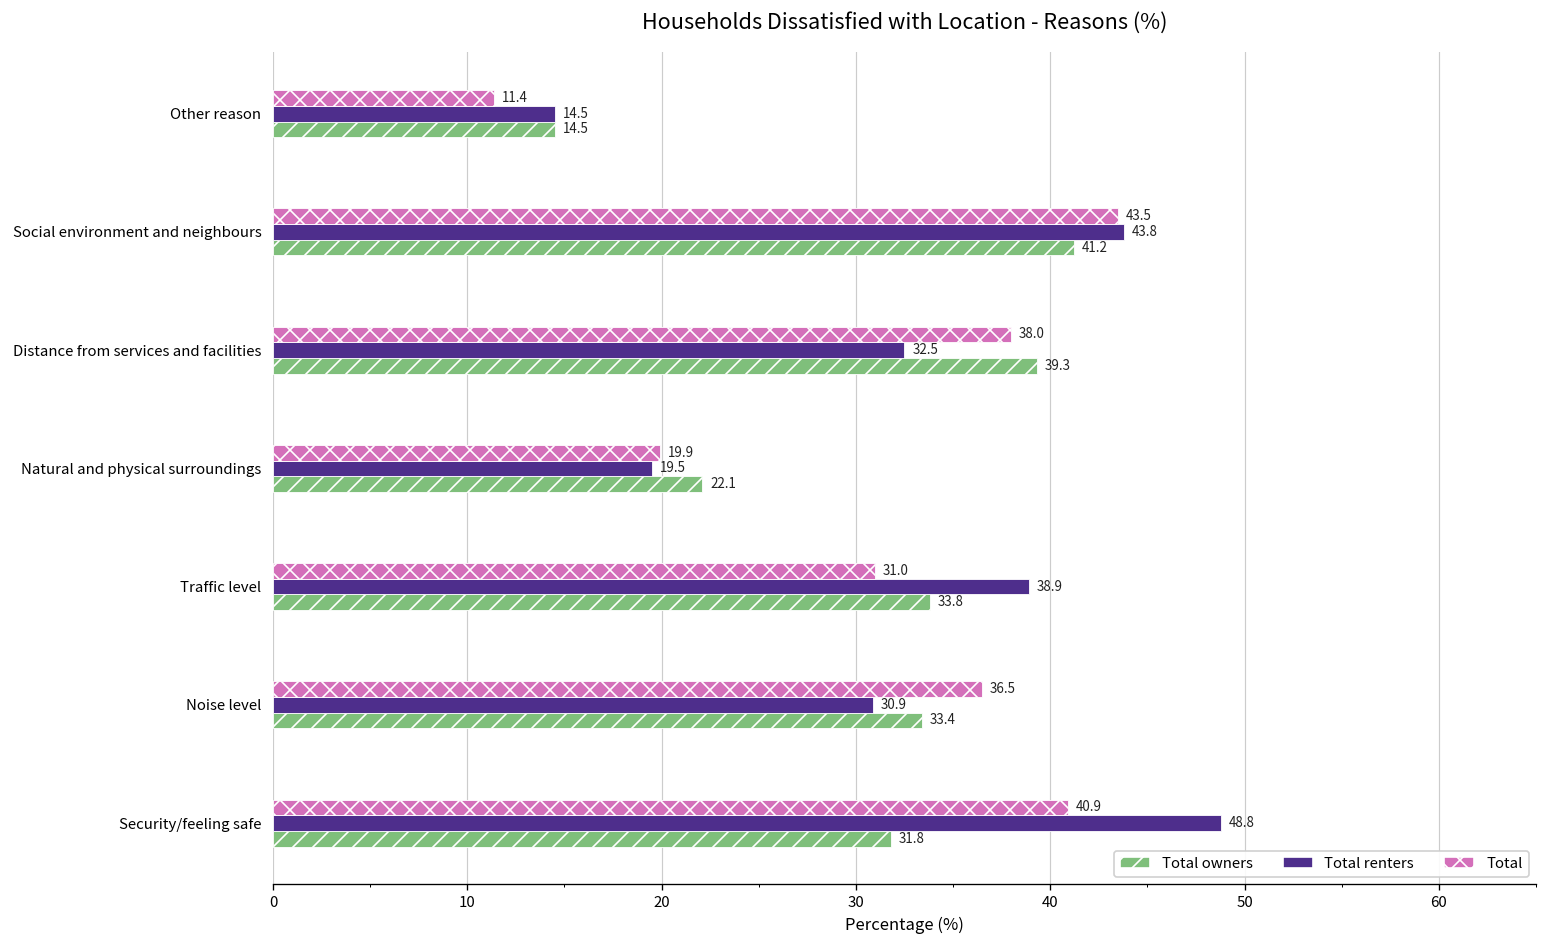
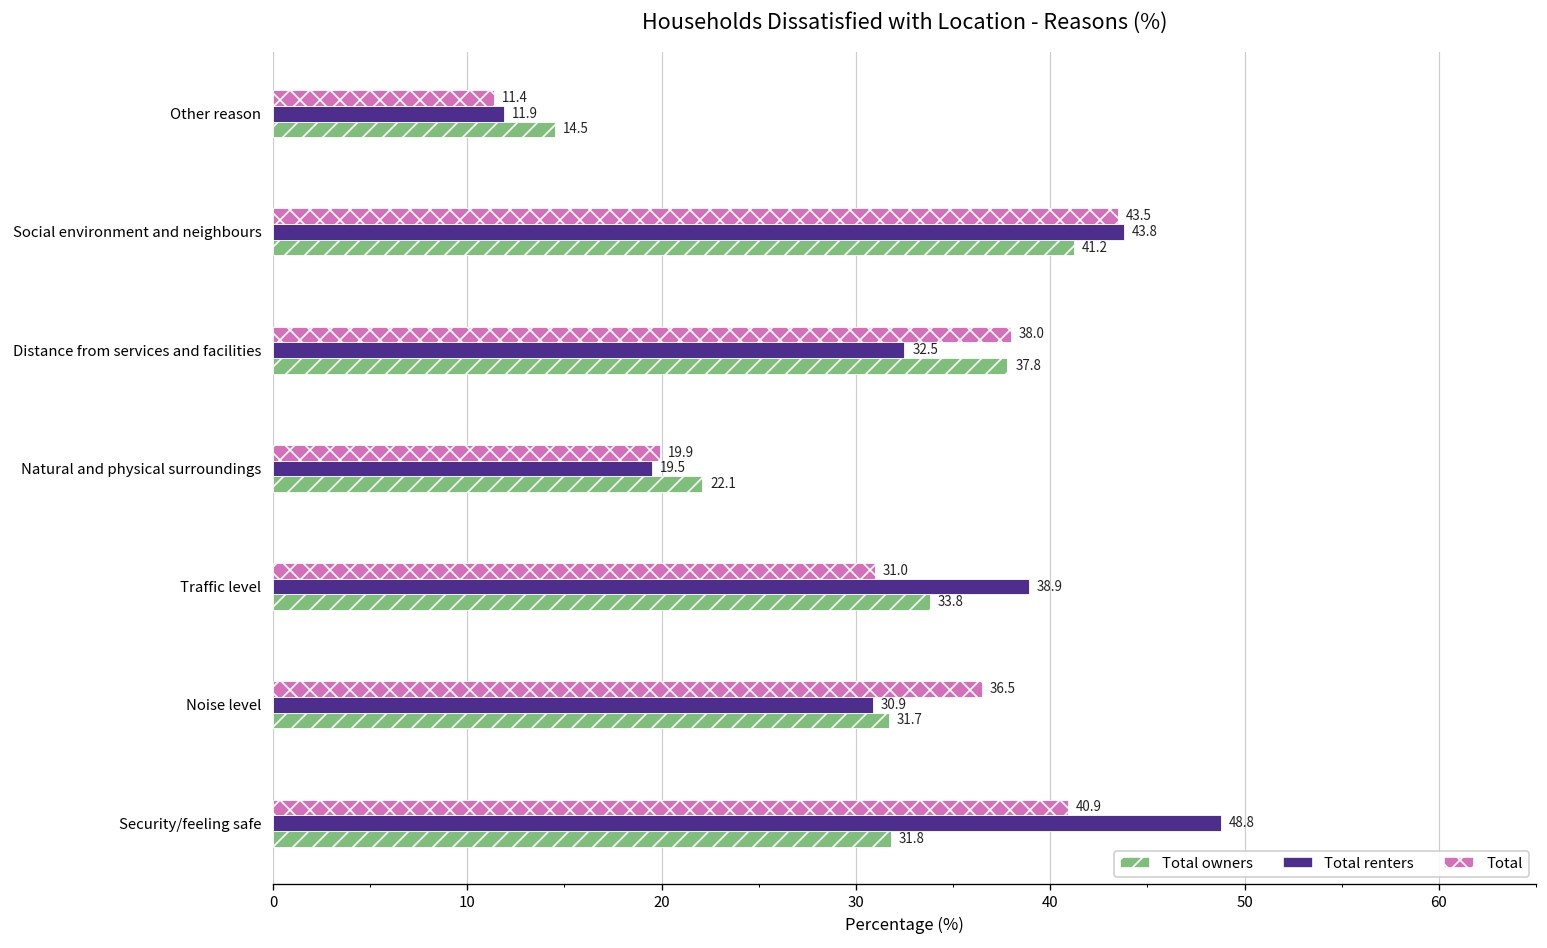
  {
    "Total owners": {
      "Other reason": 14.5,
      "Social environment and neighbours": 41.2,
-     "Distance from services and facilities": 39.3,
+     "Distance from services and facilities": 37.8,
      "Natural and physical surroundings": 22.1,
      "Traffic level": 33.8,
-     "Noise level": 33.4,
+     "Noise level": 31.7,
      "Security/feeling safe": 31.8
    },
    "Total renters": {
-     "Other reason": 14.5,
+     "Other reason": 11.9,
      "Social environment and neighbours": 43.8,
      "Distance from services and facilities": 32.5,
      "Natural and physical surroundings": 19.5,
      "Traffic level": 38.9,
      "Noise level": 30.9,
      "Security/feeling safe": 48.8
    },
    "Total": {
      "Other reason": 11.4,
      "Social environment and neighbours": 43.5,
      "Distance from services and facilities": 38.0,
      "Natural and physical surroundings": 19.9,
      "Traffic level": 31.0,
      "Noise level": 36.5,
      "Security/feeling safe": 40.9
    }
  }
